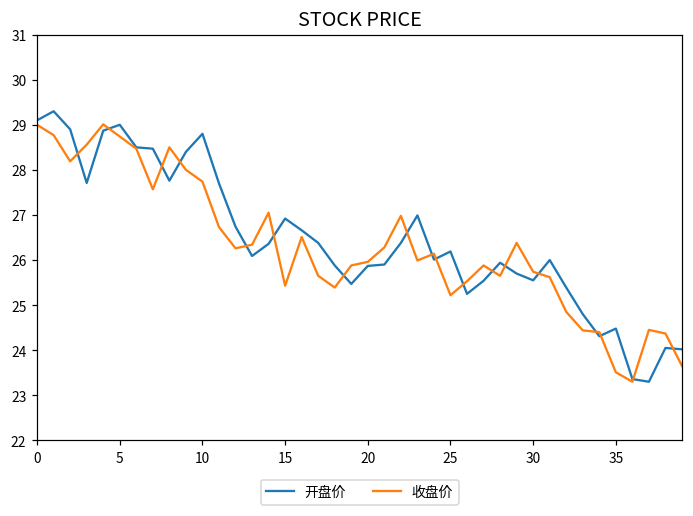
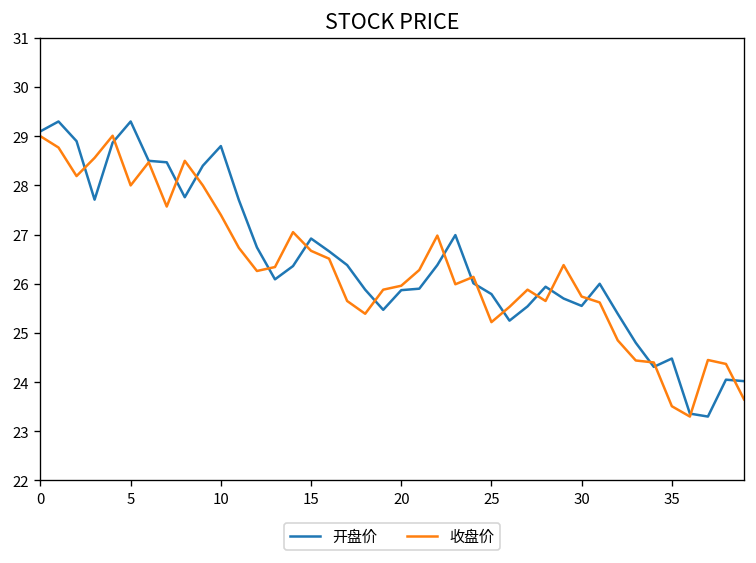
  {
    "开盘价": {
      "0": 29.1,
-     "5": 29.0,
+     "5": 29.3,
      "10": 28.8,
      "15": 26.9,
      "20": 25.9,
-     "25": 26.2,
+     "25": 25.8,
      "30": 25.6,
      "35": 24.5
    },
    "收盘价": {
      "0": 29.0,
-     "5": 28.7,
-     "10": 27.7,
-     "15": 25.4,
+     "5": 28.0,
+     "10": 27.4,
+     "15": 26.7,
      "20": 26.0,
      "25": 25.2,
      "30": 25.7,
      "35": 23.5
    }
  }
